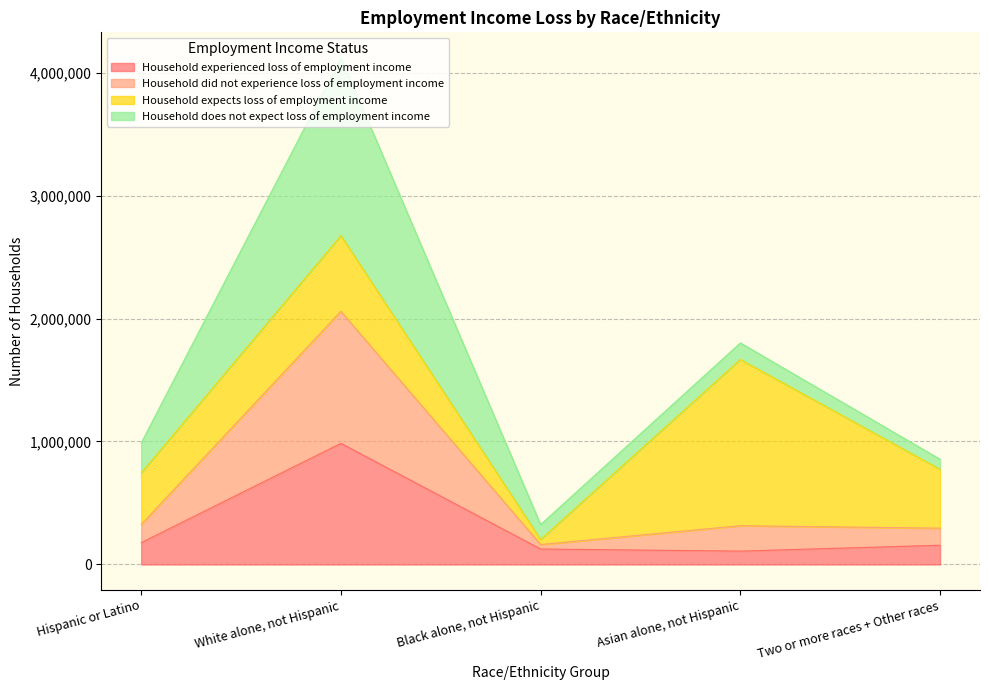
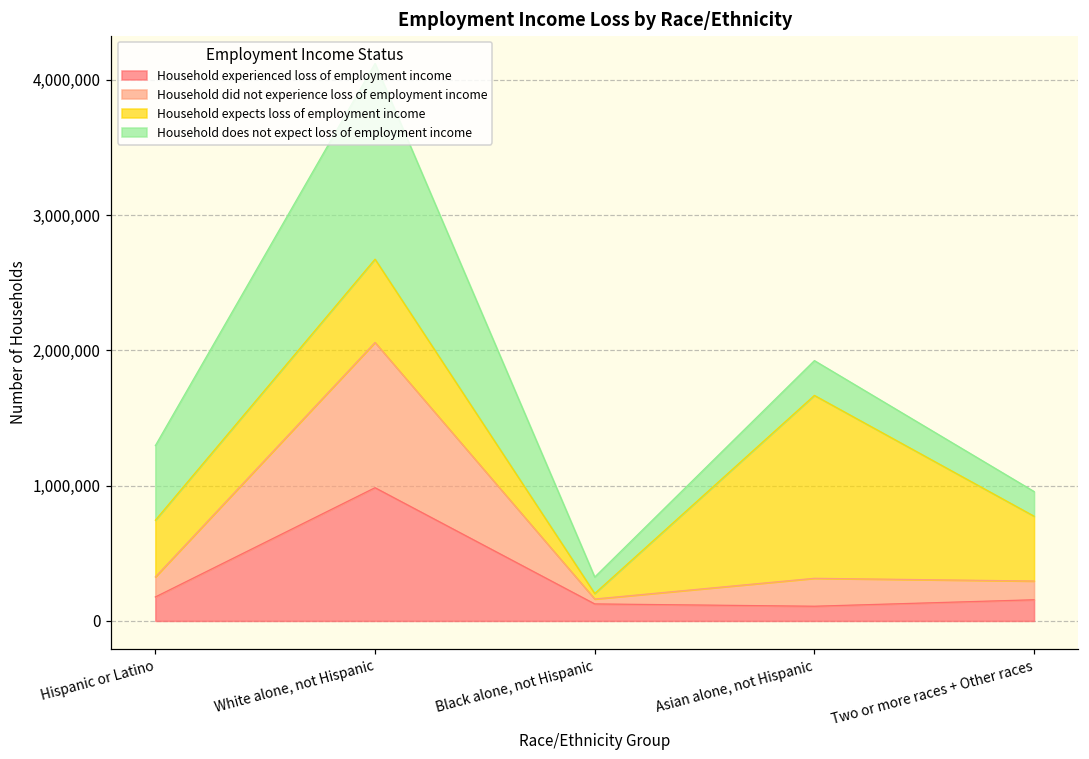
  {
    "Household expects loss of employment income": {
      "Hispanic or Latino": "420,000",
      "White alone, not Hispanic": "620,000",
      "Black alone, not Hispanic": "40,000",
      "Asian alone, not Hispanic": "1,350,000",
      "Two or more races + Other races": "480,000"
    },
    "Household does not expect loss of employment income": {
-     "Hispanic or Latino": "240,000",
+     "Hispanic or Latino": "550,000",
      "Black alone, not Hispanic": "120,000",
-     "Asian alone, not Hispanic": "130,000",
-     "Two or more races + Other races": "80,000"
+     "Asian alone, not Hispanic": "260,000",
+     "Two or more races + Other races": "180,000"
    }
  }
